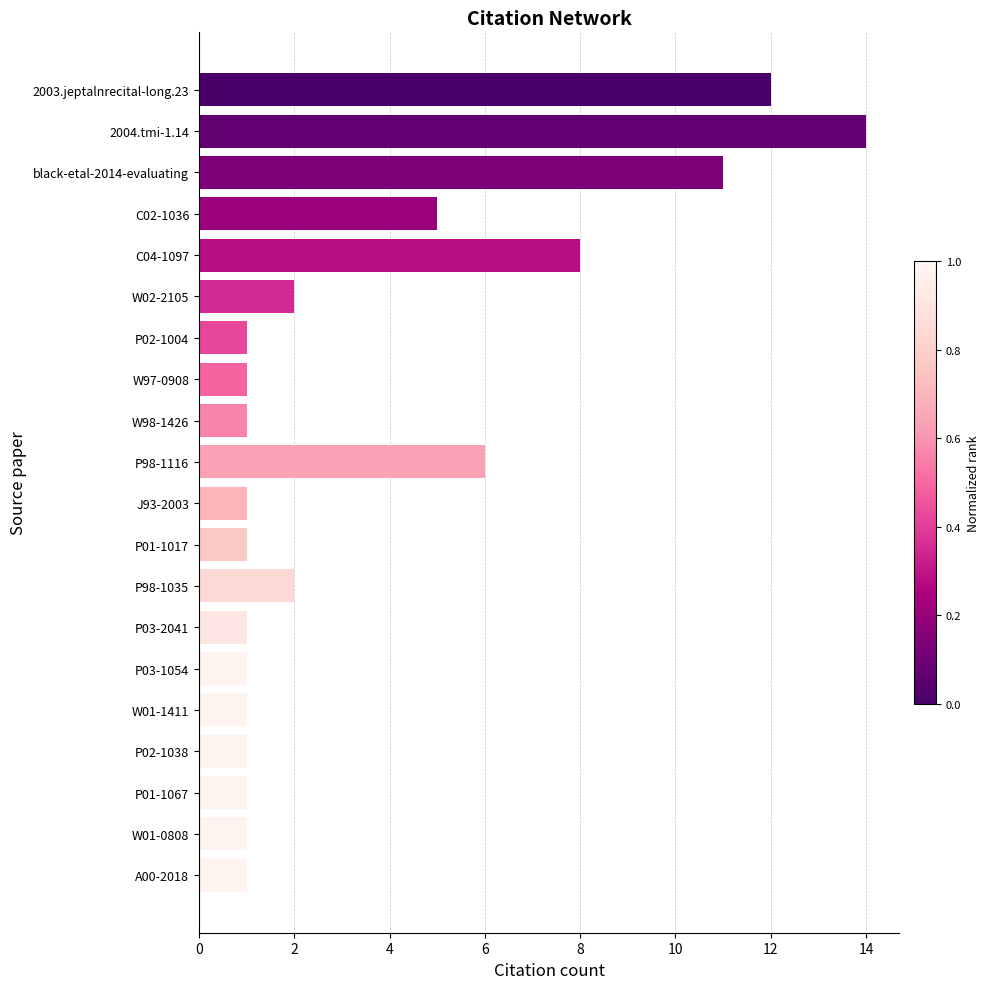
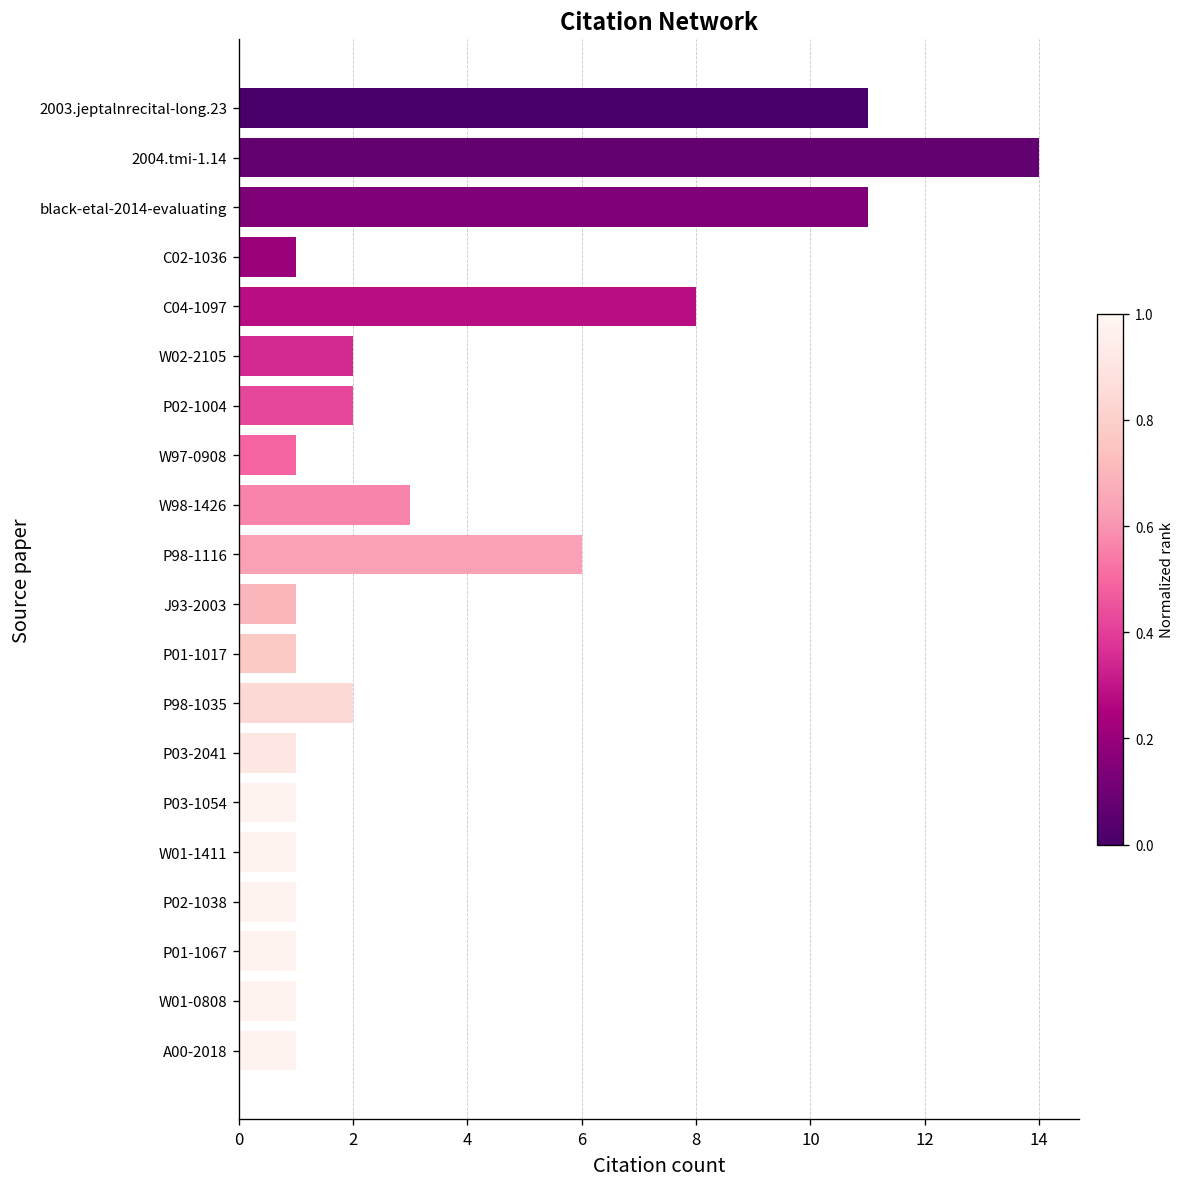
  {
-   "2003.jeptalnrecital-long.23": 12,
+   "2003.jeptalnrecital-long.23": 11,
    "2004.tmi-1.14": 14,
    "black-etal-2014-evaluating": 11,
-   "C02-1036": 5,
+   "C02-1036": 1,
    "C04-1097": 8,
    "W02-2105": 2,
-   "P02-1004": 1,
+   "P02-1004": 2,
    "W97-0908": 1,
-   "W98-1426": 1,
+   "W98-1426": 3,
    "P98-1116": 6,
    "J93-2003": 1,
    "P01-1017": 1,
    "P98-1035": 2,
    "P03-2041": 1,
    "P03-1054": 1,
    "W01-1411": 1,
    "P02-1038": 1,
    "P01-1067": 1,
    "W01-0808": 1,
    "A00-2018": 1
  }
